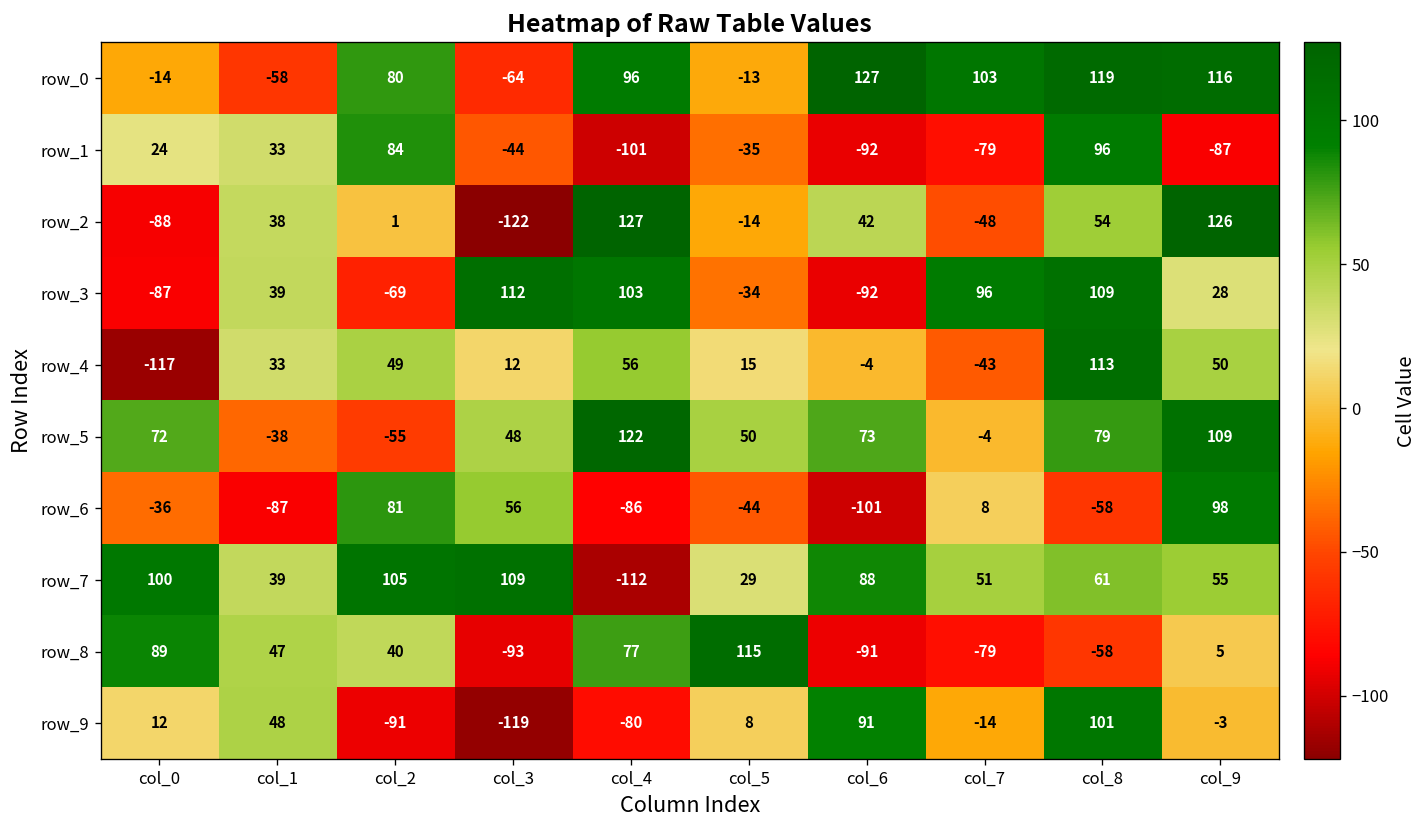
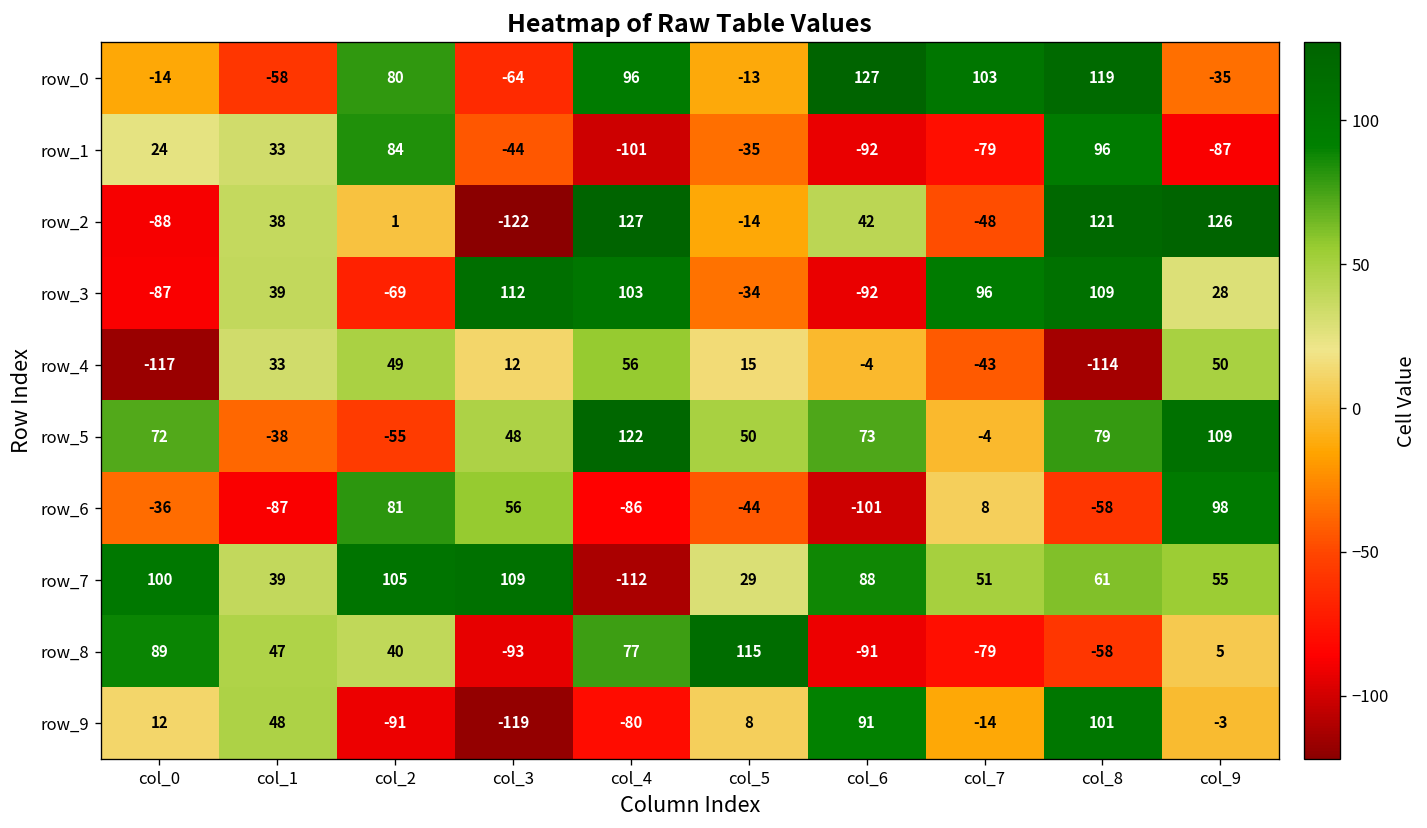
  {
    "row_0": {
      "col_0": -14,
      "col_1": -58,
      "col_2": 80,
      "col_3": -64,
      "col_4": 96,
      "col_5": -13,
      "col_6": 127,
      "col_7": 103,
      "col_8": 119,
-     "col_9": 116
+     "col_9": -35
    },
    "row_1": {
      "col_0": 24,
      "col_1": 33,
      "col_2": 84,
      "col_3": -44,
      "col_4": -101,
      "col_5": -35,
      "col_6": -92,
      "col_7": -79,
      "col_8": 96,
      "col_9": -87
    },
    "row_2": {
      "col_0": -88,
      "col_1": 38,
      "col_2": 1,
      "col_3": -122,
      "col_4": 127,
      "col_5": -14,
      "col_6": 42,
      "col_7": -48,
-     "col_8": 54,
+     "col_8": 121,
      "col_9": 126
    },
    "row_3": {
      "col_0": -87,
      "col_1": 39,
      "col_2": -69,
      "col_3": 112,
      "col_4": 103,
      "col_5": -34,
      "col_6": -92,
      "col_7": 96,
      "col_8": 109,
      "col_9": 28
    },
    "row_4": {
      "col_0": -117,
      "col_1": 33,
      "col_2": 49,
      "col_3": 12,
      "col_4": 56,
      "col_5": 15,
      "col_6": -4,
      "col_7": -43,
-     "col_8": 113,
+     "col_8": -114,
      "col_9": 50
    },
    "row_5": {
      "col_0": 72,
      "col_1": -38,
      "col_2": -55,
      "col_3": 48,
      "col_4": 122,
      "col_5": 50,
      "col_6": 73,
      "col_7": -4,
      "col_8": 79,
      "col_9": 109
    },
    "row_6": {
      "col_0": -36,
      "col_1": -87,
      "col_2": 81,
      "col_3": 56,
      "col_4": -86,
      "col_5": -44,
      "col_6": -101,
      "col_7": 8,
      "col_8": -58,
      "col_9": 98
    },
    "row_7": {
      "col_0": 100,
      "col_1": 39,
      "col_2": 105,
      "col_3": 109,
      "col_4": -112,
      "col_5": 29,
      "col_6": 88,
      "col_7": 51,
      "col_8": 61,
      "col_9": 55
    },
    "row_8": {
      "col_0": 89,
      "col_1": 47,
      "col_2": 40,
      "col_3": -93,
      "col_4": 77,
      "col_5": 115,
      "col_6": -91,
      "col_7": -79,
      "col_8": -58,
      "col_9": 5
    },
    "row_9": {
      "col_0": 12,
      "col_1": 48,
      "col_2": -91,
      "col_3": -119,
      "col_4": -80,
      "col_5": 8,
      "col_6": 91,
      "col_7": -14,
      "col_8": 101,
      "col_9": -3
    }
  }
